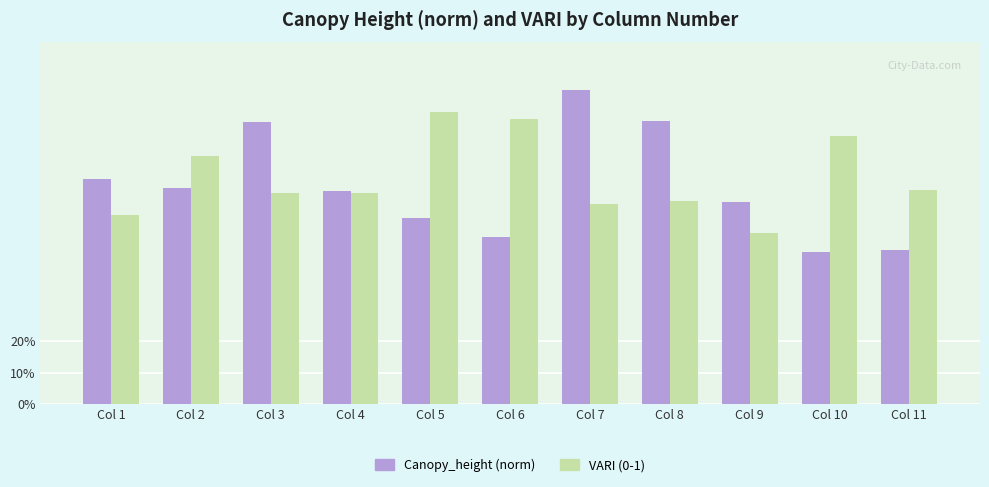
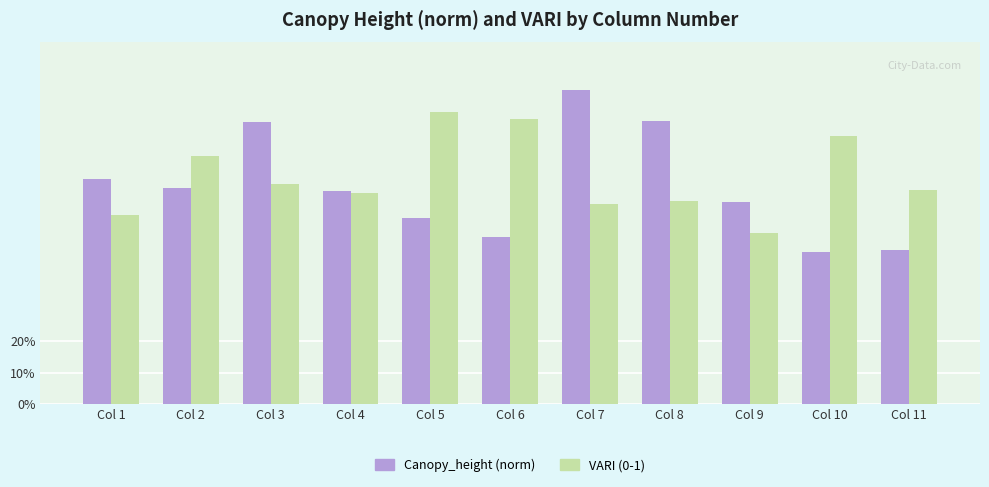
  {
    "VARI (0-1)": {
      "Col 1": "60%",
      "Col 2": "79%",
-     "Col 3": "67%",
+     "Col 3": "70%",
      "Col 4": "67%",
      "Col 5": "93%",
      "Col 6": "91%",
      "Col 7": "64%",
      "Col 8": "65%",
      "Col 9": "54%",
      "Col 10": "85%",
      "Col 11": "68%"
    }
  }
